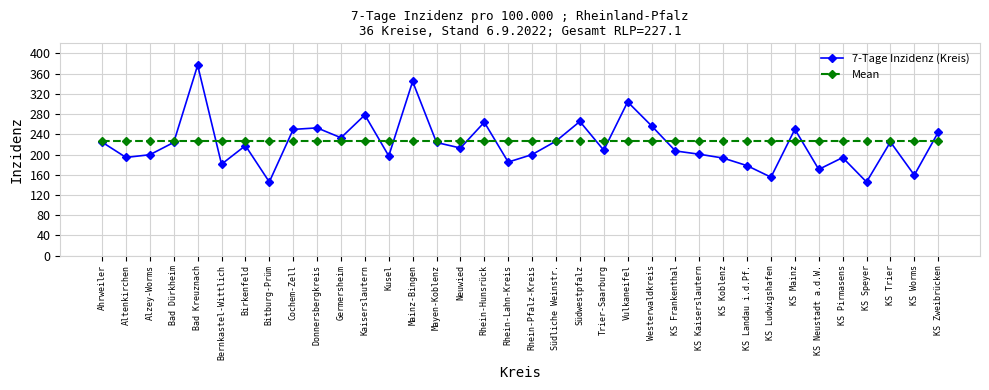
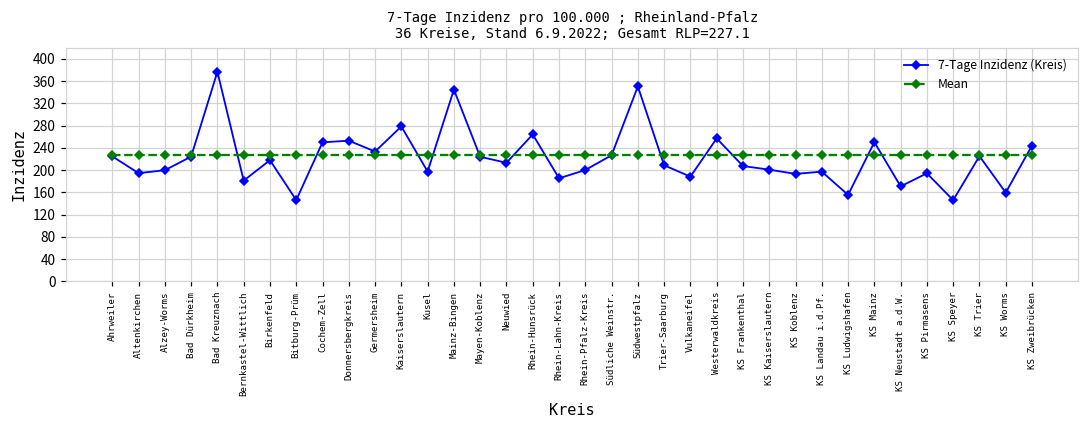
  {
    "7-Tage Inzidenz (Kreis)": {
      "Altenkirchen": 190,
      "Alzey-Worms": 200,
      "Bad Kreuznach": 380,
      "Bernkastel-Wittlich": 180,
      "Birkenfeld": 220,
      "Bitburg-Prüm": 150,
      "Cochem-Zell": 250,
      "Donnersbergkreis": 250,
      "Germersheim": 230,
      "Kaiserslautern": 280,
      "Kusel": 200,
      "Mainz-Bingen": 340,
      "Neuwied": 210,
      "Rhein-Hunsrück": 260,
      "Rhein-Lahn-Kreis": 190,
      "Rhein-Pfalz-Kreis": 200,
-     "Südwestpfalz": 270,
+     "Südwestpfalz": 350,
      "Trier-Saarburg": 210,
-     "Vulkaneifel": 300,
+     "Vulkaneifel": 190,
      "Westerwaldkreis": 260,
      "KS Frankenthal": 210,
      "KS Kaiserslautern": 200,
      "KS Koblenz": 190,
-     "KS Landau i.d.Pf.": 180,
+     "KS Landau i.d.Pf.": 200,
      "KS Ludwigshafen": 160,
      "KS Mainz": 250,
      "KS Neustadt a.d.W.": 170,
      "KS Pirmasens": 190,
      "KS Speyer": 150,
      "KS Worms": 160,
      "KS Zweibrücken": 240
    },
    "Mean": {
      "Altenkirchen": 230,
      "Alzey-Worms": 230,
      "Bad Kreuznach": 230,
      "Bernkastel-Wittlich": 230,
      "Birkenfeld": 230,
      "Bitburg-Prüm": 230,
      "Cochem-Zell": 230,
      "Donnersbergkreis": 230,
      "Germersheim": 230,
      "Kaiserslautern": 230,
      "Kusel": 230,
      "Mainz-Bingen": 230,
      "Neuwied": 230,
      "Rhein-Hunsrück": 230,
      "Rhein-Lahn-Kreis": 230,
      "Rhein-Pfalz-Kreis": 230,
      "Südwestpfalz": 230,
      "Trier-Saarburg": 230,
      "Vulkaneifel": 230,
      "Westerwaldkreis": 230,
      "KS Frankenthal": 230,
      "KS Kaiserslautern": 230,
      "KS Koblenz": 230,
      "KS Landau i.d.Pf.": 230,
      "KS Ludwigshafen": 230,
      "KS Mainz": 230,
      "KS Neustadt a.d.W.": 230,
      "KS Pirmasens": 230,
      "KS Speyer": 230,
      "KS Worms": 230,
      "KS Zweibrücken": 230
    }
  }
